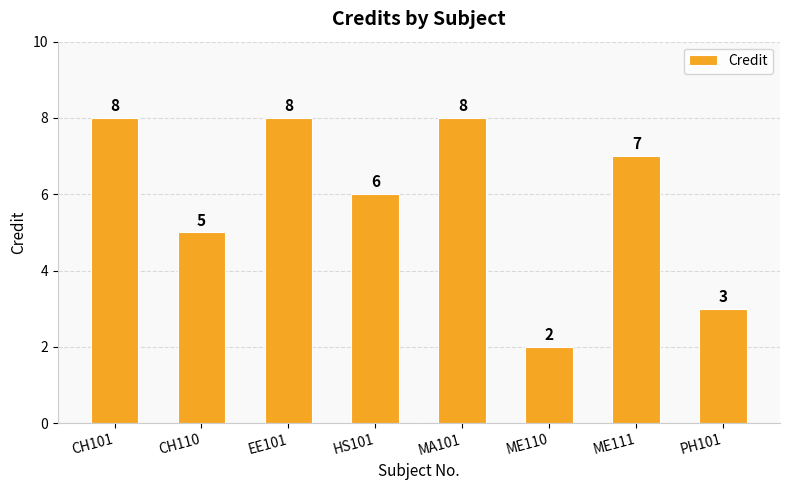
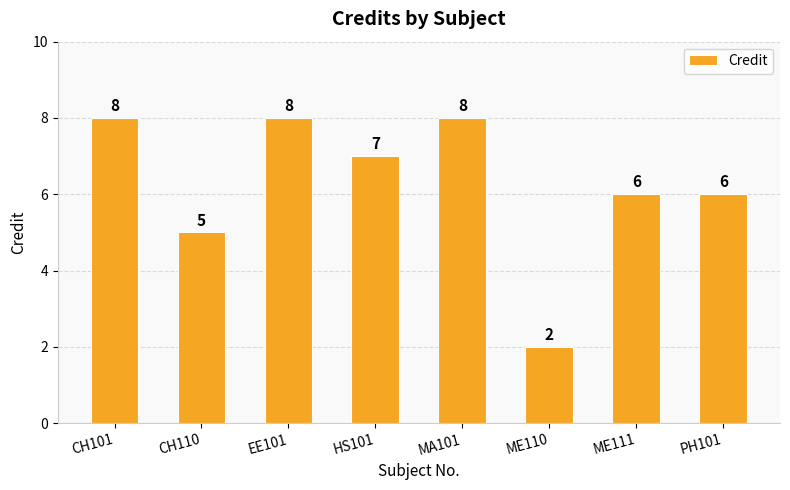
  {
    "CH101": 8,
    "CH110": 5,
    "EE101": 8,
-   "HS101": 6,
+   "HS101": 7,
    "MA101": 8,
    "ME110": 2,
-   "ME111": 7,
-   "PH101": 3
+   "ME111": 6,
+   "PH101": 6
  }
